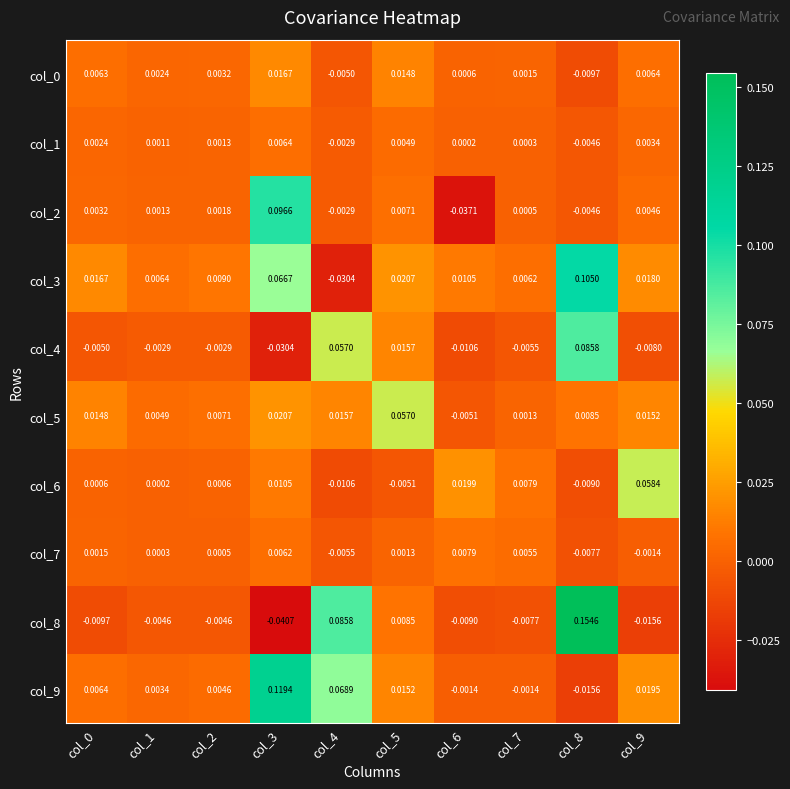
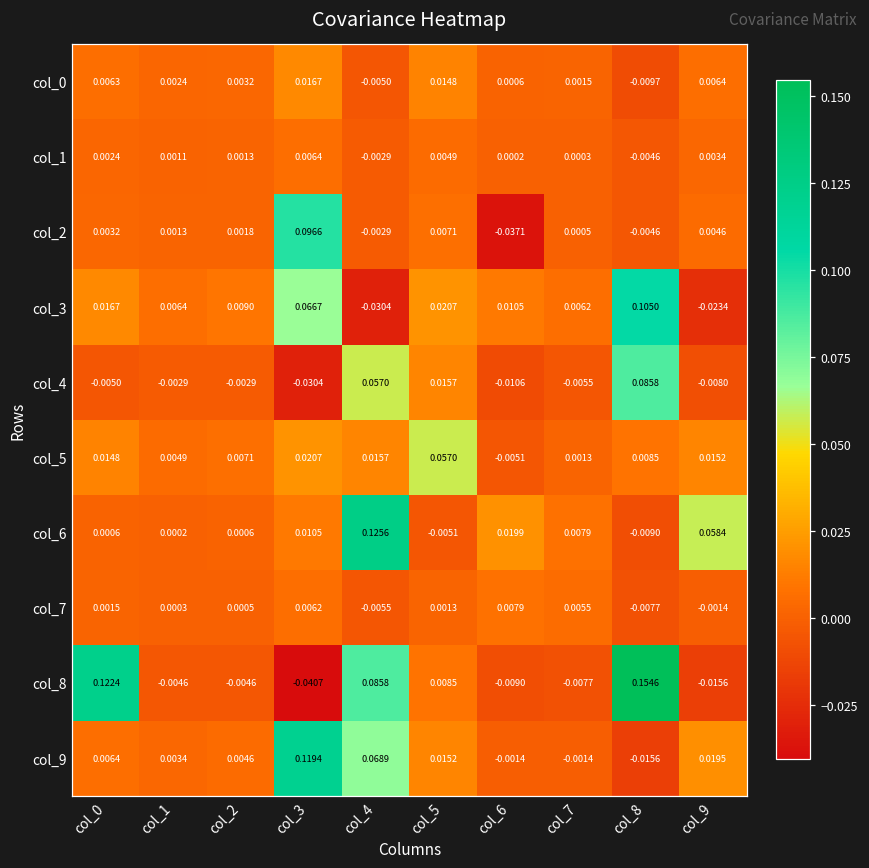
  {
    "col_0": {
      "col_0": 0.0063,
      "col_1": 0.0024,
      "col_2": 0.0032,
      "col_3": 0.0167,
      "col_4": -0.0050,
      "col_5": 0.0148,
      "col_6": 0.0006,
      "col_7": 0.0015,
      "col_8": -0.0097,
      "col_9": 0.0064
    },
    "col_1": {
      "col_0": 0.0024,
      "col_1": 0.0011,
      "col_2": 0.0013,
      "col_3": 0.0064,
      "col_4": -0.0029,
      "col_5": 0.0049,
      "col_6": 0.0002,
      "col_7": 0.0003,
      "col_8": -0.0046,
      "col_9": 0.0034
    },
    "col_2": {
      "col_0": 0.0032,
      "col_1": 0.0013,
      "col_2": 0.0018,
      "col_3": 0.0966,
      "col_4": -0.0029,
      "col_5": 0.0071,
      "col_6": -0.0371,
      "col_7": 0.0005,
      "col_8": -0.0046,
      "col_9": 0.0046
    },
    "col_3": {
      "col_0": 0.0167,
      "col_1": 0.0064,
      "col_2": 0.0090,
      "col_3": 0.0667,
      "col_4": -0.0304,
      "col_5": 0.0207,
      "col_6": 0.0105,
      "col_7": 0.0062,
      "col_8": 0.1050,
-     "col_9": 0.0180
+     "col_9": -0.0234
    },
    "col_4": {
      "col_0": -0.0050,
      "col_1": -0.0029,
      "col_2": -0.0029,
      "col_3": -0.0304,
      "col_4": 0.0570,
      "col_5": 0.0157,
      "col_6": -0.0106,
      "col_7": -0.0055,
      "col_8": 0.0858,
      "col_9": -0.0080
    },
    "col_5": {
      "col_0": 0.0148,
      "col_1": 0.0049,
      "col_2": 0.0071,
      "col_3": 0.0207,
      "col_4": 0.0157,
      "col_5": 0.0570,
      "col_6": -0.0051,
      "col_7": 0.0013,
      "col_8": 0.0085,
      "col_9": 0.0152
    },
    "col_6": {
      "col_0": 0.0006,
      "col_1": 0.0002,
      "col_2": 0.0006,
      "col_3": 0.0105,
-     "col_4": -0.0106,
+     "col_4": 0.1256,
      "col_5": -0.0051,
      "col_6": 0.0199,
      "col_7": 0.0079,
      "col_8": -0.0090,
      "col_9": 0.0584
    },
    "col_7": {
      "col_0": 0.0015,
      "col_1": 0.0003,
      "col_2": 0.0005,
      "col_3": 0.0062,
      "col_4": -0.0055,
      "col_5": 0.0013,
      "col_6": 0.0079,
      "col_7": 0.0055,
      "col_8": -0.0077,
      "col_9": -0.0014
    },
    "col_8": {
-     "col_0": -0.0097,
+     "col_0": 0.1224,
      "col_1": -0.0046,
      "col_2": -0.0046,
      "col_3": -0.0407,
      "col_4": 0.0858,
      "col_5": 0.0085,
      "col_6": -0.0090,
      "col_7": -0.0077,
      "col_8": 0.1546,
      "col_9": -0.0156
    },
    "col_9": {
      "col_0": 0.0064,
      "col_1": 0.0034,
      "col_2": 0.0046,
      "col_3": 0.1194,
      "col_4": 0.0689,
      "col_5": 0.0152,
      "col_6": -0.0014,
      "col_7": -0.0014,
      "col_8": -0.0156,
      "col_9": 0.0195
    }
  }
